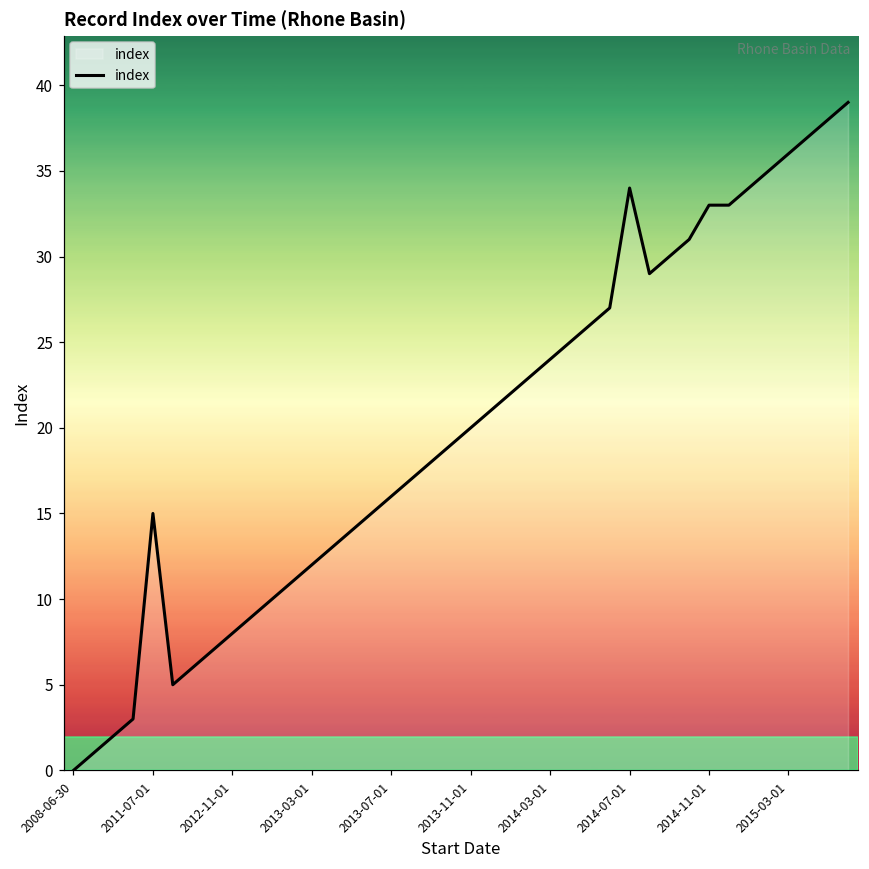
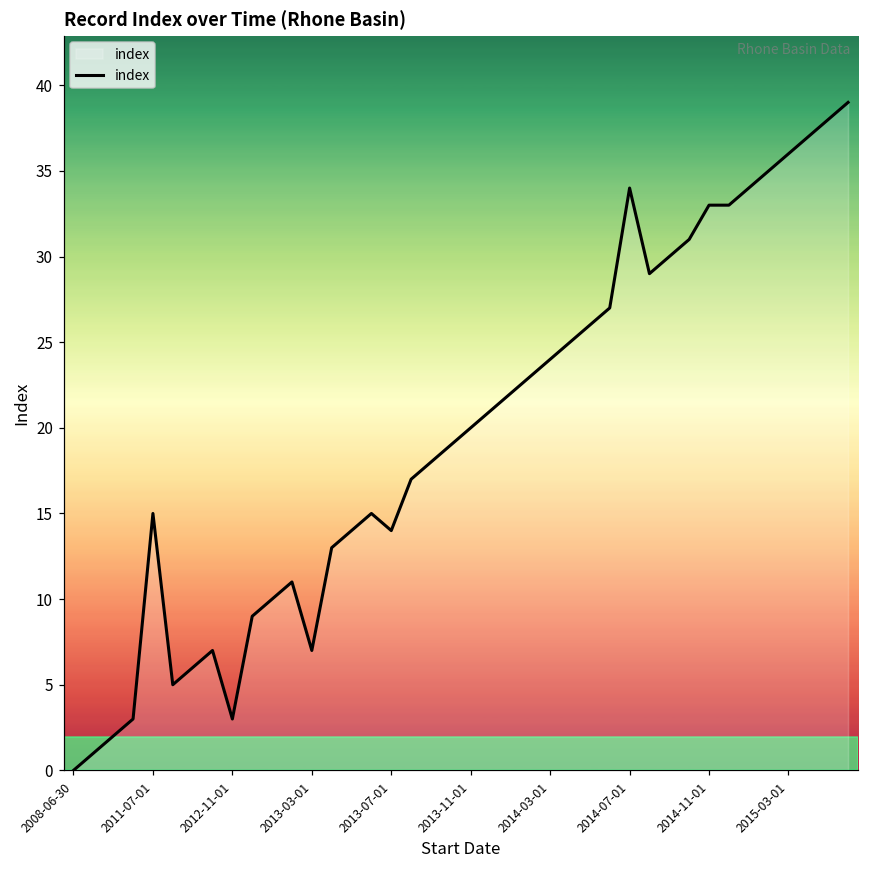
  {
    "2011-07-01": 15,
-   "2012-11-01": 8,
-   "2013-03-01": 12,
-   "2013-07-01": 16,
+   "2012-11-01": 3,
+   "2013-03-01": 7,
+   "2013-07-01": 14,
    "2013-11-01": 20,
    "2014-03-01": 24,
    "2014-07-01": 34,
    "2014-11-01": 33,
    "2015-03-01": 36
  }
